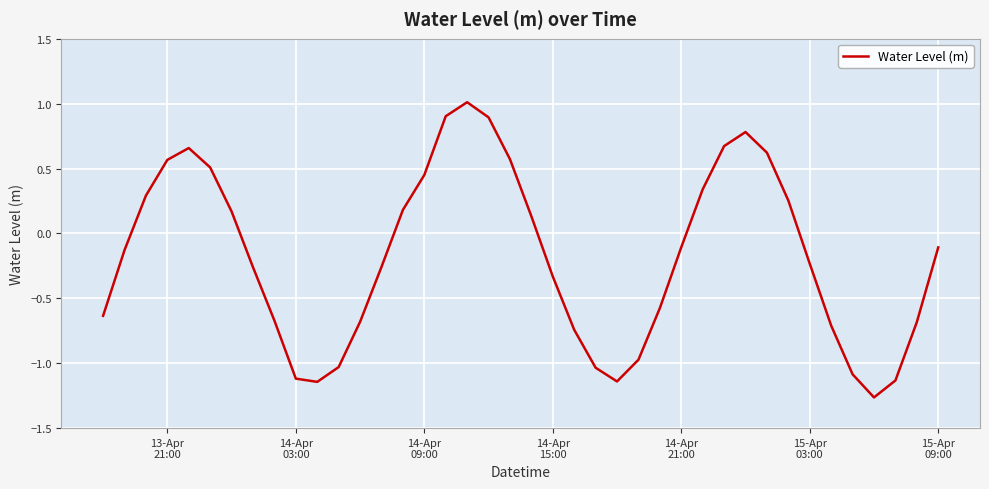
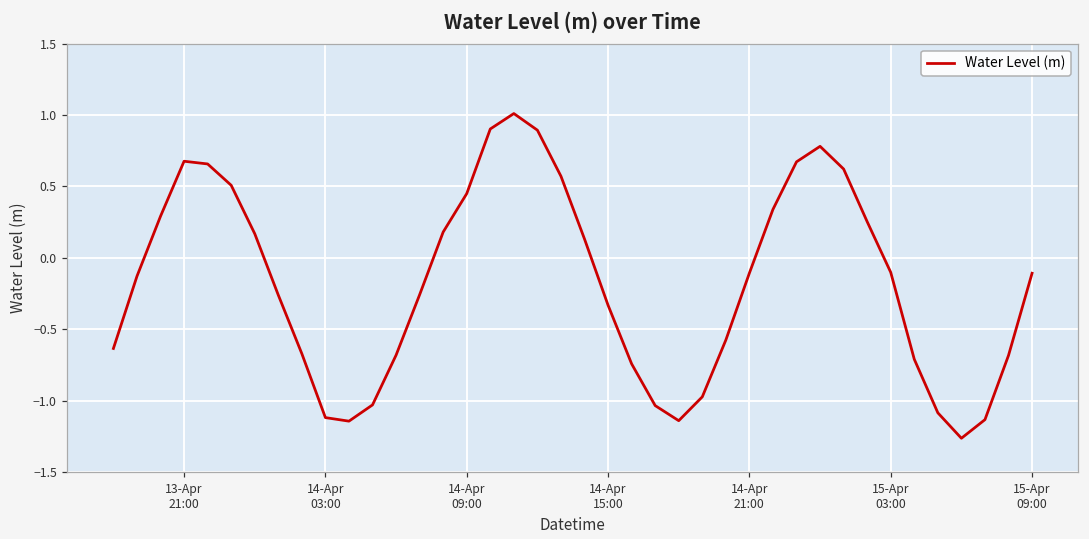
  {
-   "13-Apr 21:00": 0.57,
+   "13-Apr 21:00": 0.68,
    "14-Apr 03:00": -1.12,
    "14-Apr 09:00": 0.45,
    "14-Apr 15:00": -0.33,
    "14-Apr 21:00": -0.11,
-   "15-Apr 03:00": -0.23,
+   "15-Apr 03:00": -0.10,
    "15-Apr 09:00": -0.11
  }
